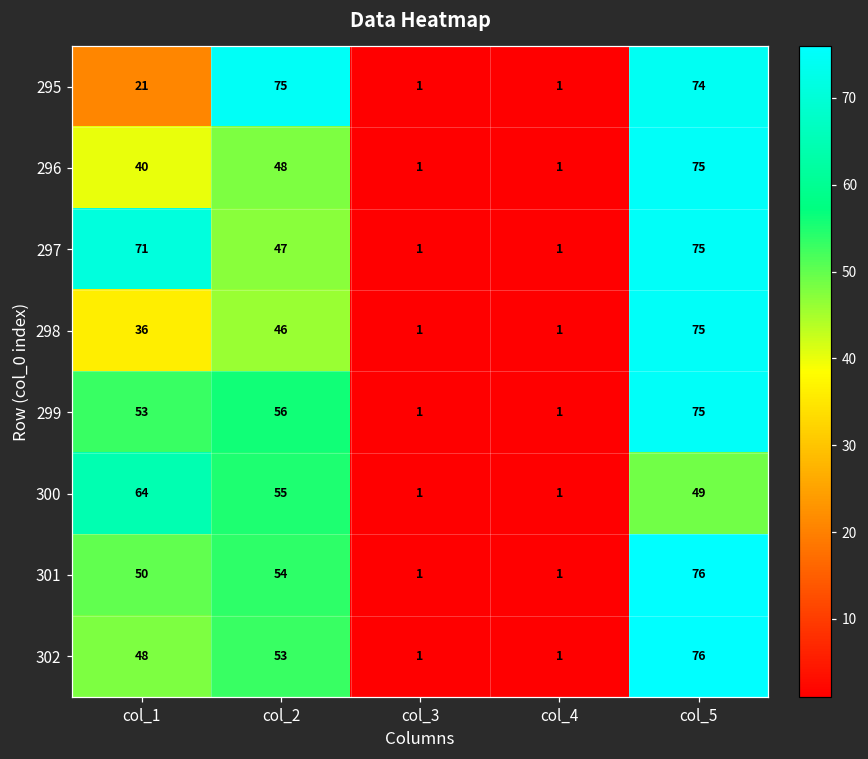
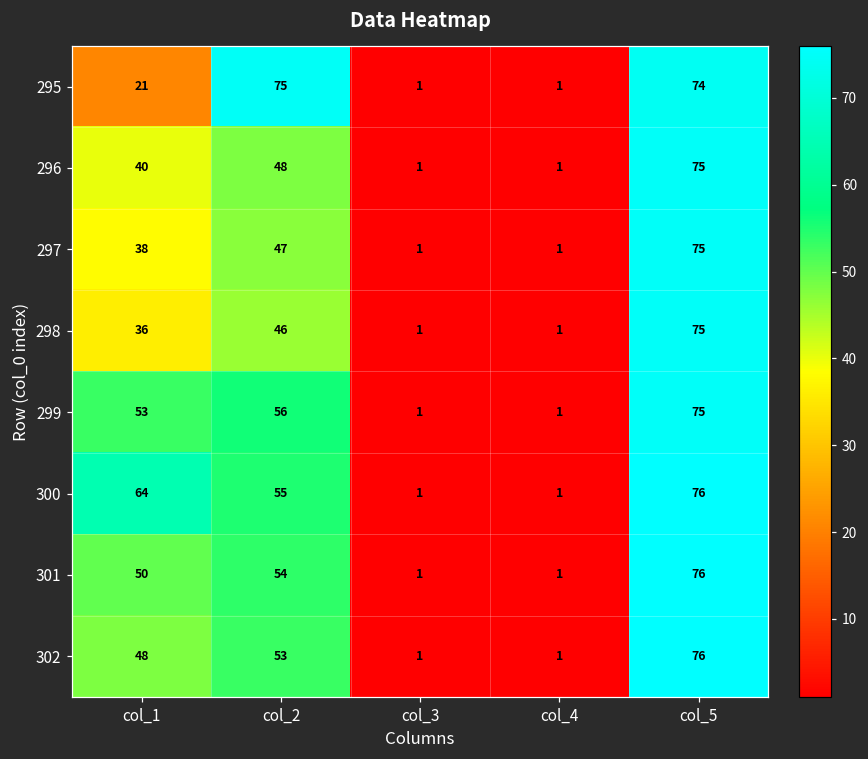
  {
    "295": {
      "col_1": 21,
      "col_2": 75,
      "col_3": 1,
      "col_4": 1,
      "col_5": 74
    },
    "296": {
      "col_1": 40,
      "col_2": 48,
      "col_3": 1,
      "col_4": 1,
      "col_5": 75
    },
    "297": {
-     "col_1": 71,
+     "col_1": 38,
      "col_2": 47,
      "col_3": 1,
      "col_4": 1,
      "col_5": 75
    },
    "298": {
      "col_1": 36,
      "col_2": 46,
      "col_3": 1,
      "col_4": 1,
      "col_5": 75
    },
    "299": {
      "col_1": 53,
      "col_2": 56,
      "col_3": 1,
      "col_4": 1,
      "col_5": 75
    },
    "300": {
      "col_1": 64,
      "col_2": 55,
      "col_3": 1,
      "col_4": 1,
-     "col_5": 49
+     "col_5": 76
    },
    "301": {
      "col_1": 50,
      "col_2": 54,
      "col_3": 1,
      "col_4": 1,
      "col_5": 76
    },
    "302": {
      "col_1": 48,
      "col_2": 53,
      "col_3": 1,
      "col_4": 1,
      "col_5": 76
    }
  }
